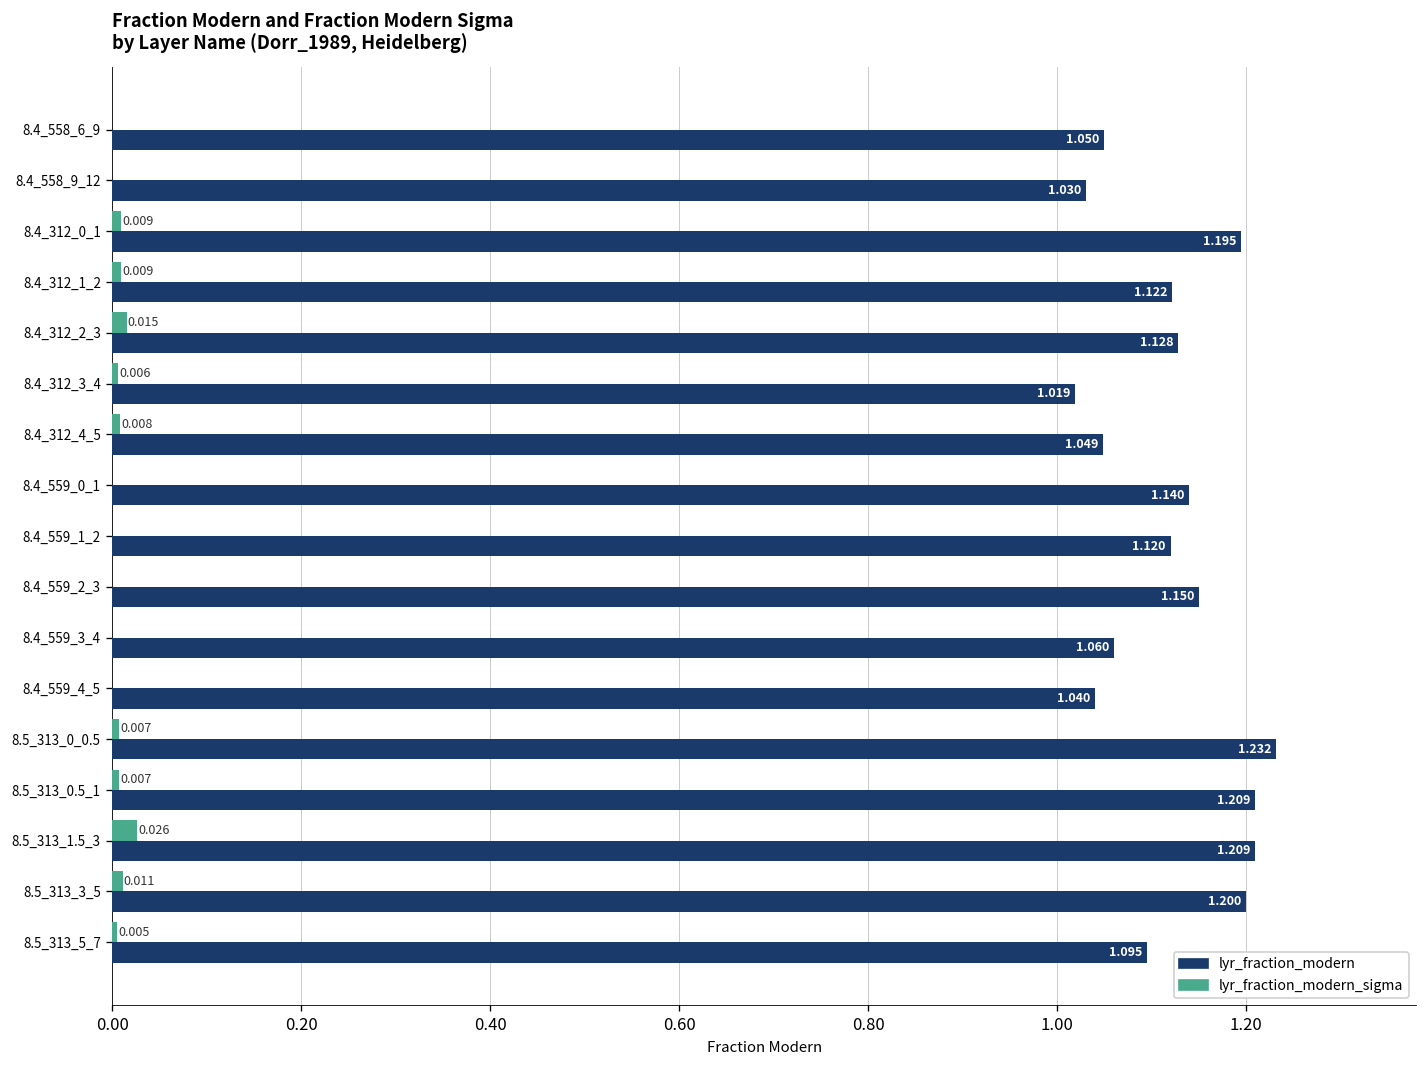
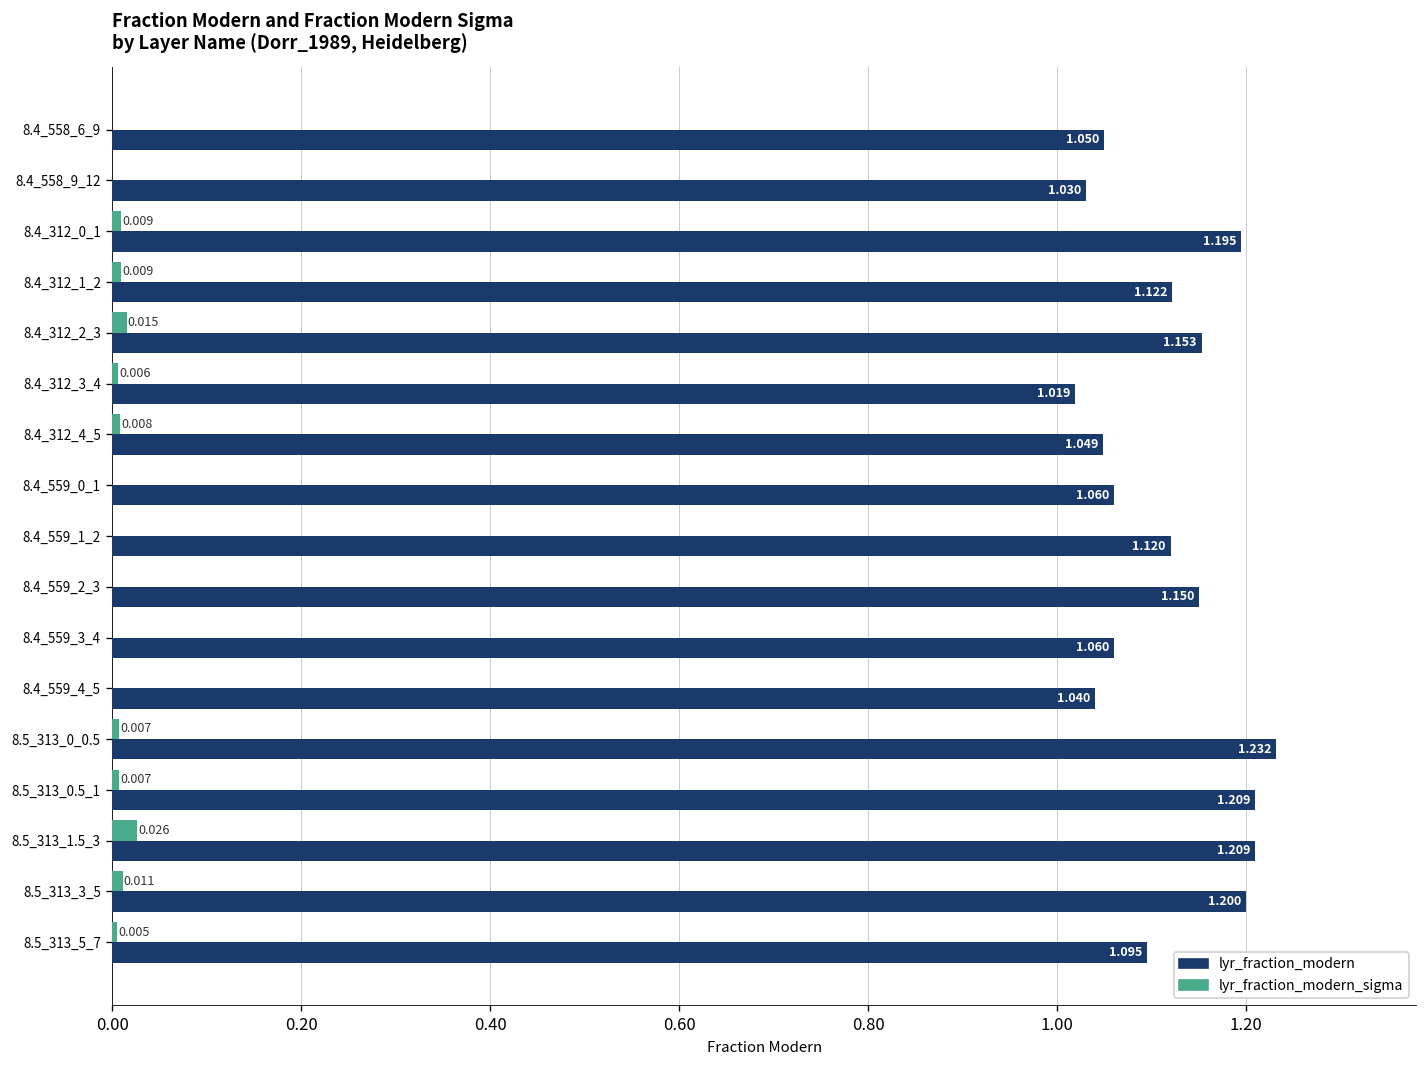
  {
    "lyr_fraction_modern": {
      "8.4_558_6_9": 1.050,
      "8.4_558_9_12": 1.030,
      "8.4_312_0_1": 1.195,
      "8.4_312_1_2": 1.122,
-     "8.4_312_2_3": 1.128,
+     "8.4_312_2_3": 1.153,
      "8.4_312_3_4": 1.019,
      "8.4_312_4_5": 1.049,
-     "8.4_559_0_1": 1.140,
+     "8.4_559_0_1": 1.060,
      "8.4_559_1_2": 1.120,
      "8.4_559_2_3": 1.150,
      "8.4_559_3_4": 1.060,
      "8.4_559_4_5": 1.040,
      "8.5_313_0_0.5": 1.232,
      "8.5_313_0.5_1": 1.209,
      "8.5_313_1.5_3": 1.209,
      "8.5_313_3_5": 1.200,
      "8.5_313_5_7": 1.095
    },
    "lyr_fraction_modern_sigma": {
      "8.4_312_0_1": 0.009,
      "8.4_312_1_2": 0.009,
      "8.4_312_2_3": 0.015,
      "8.4_312_3_4": 0.006,
      "8.4_312_4_5": 0.008,
      "8.5_313_0_0.5": 0.007,
      "8.5_313_0.5_1": 0.007,
      "8.5_313_1.5_3": 0.026,
      "8.5_313_3_5": 0.011,
      "8.5_313_5_7": 0.005
    }
  }
